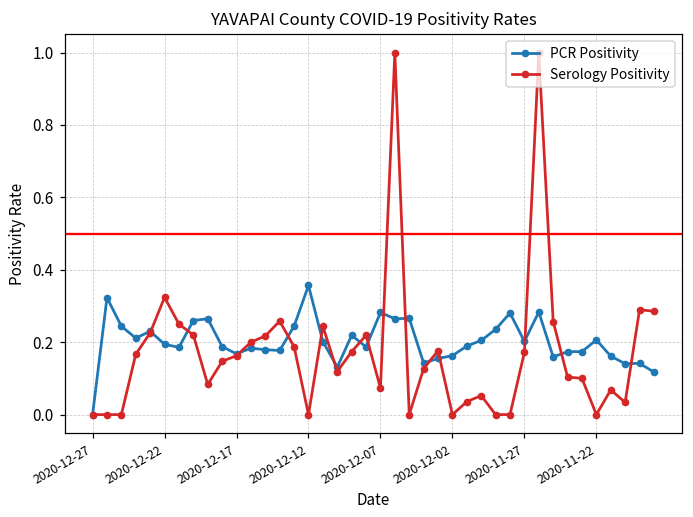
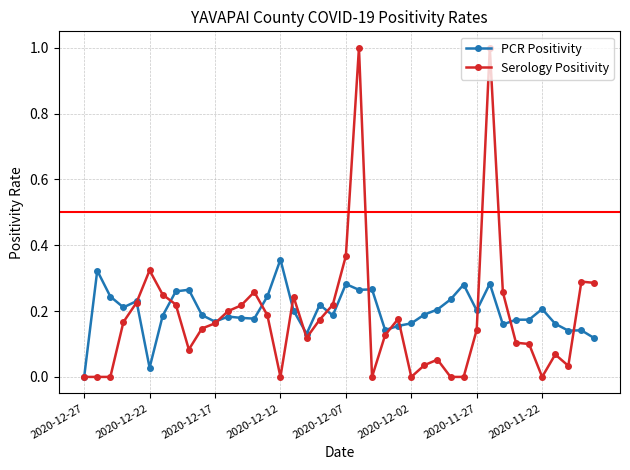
  {
    "PCR Positivity": {
-     "2020-12-22": 0.19,
+     "2020-12-22": 0.03,
      "2020-12-12": 0.36,
      "2020-12-07": 0.28,
      "2020-12-02": 0.16,
      "2020-11-27": 0.20,
      "2020-11-22": 0.21
    },
    "Serology Positivity": {
      "2020-12-22": 0.32,
      "2020-12-12": 0.00,
-     "2020-12-07": 0.07,
+     "2020-12-07": 0.37,
      "2020-12-02": 0.00,
-     "2020-11-27": 0.17,
+     "2020-11-27": 0.14,
      "2020-11-22": 0.00
    }
  }
